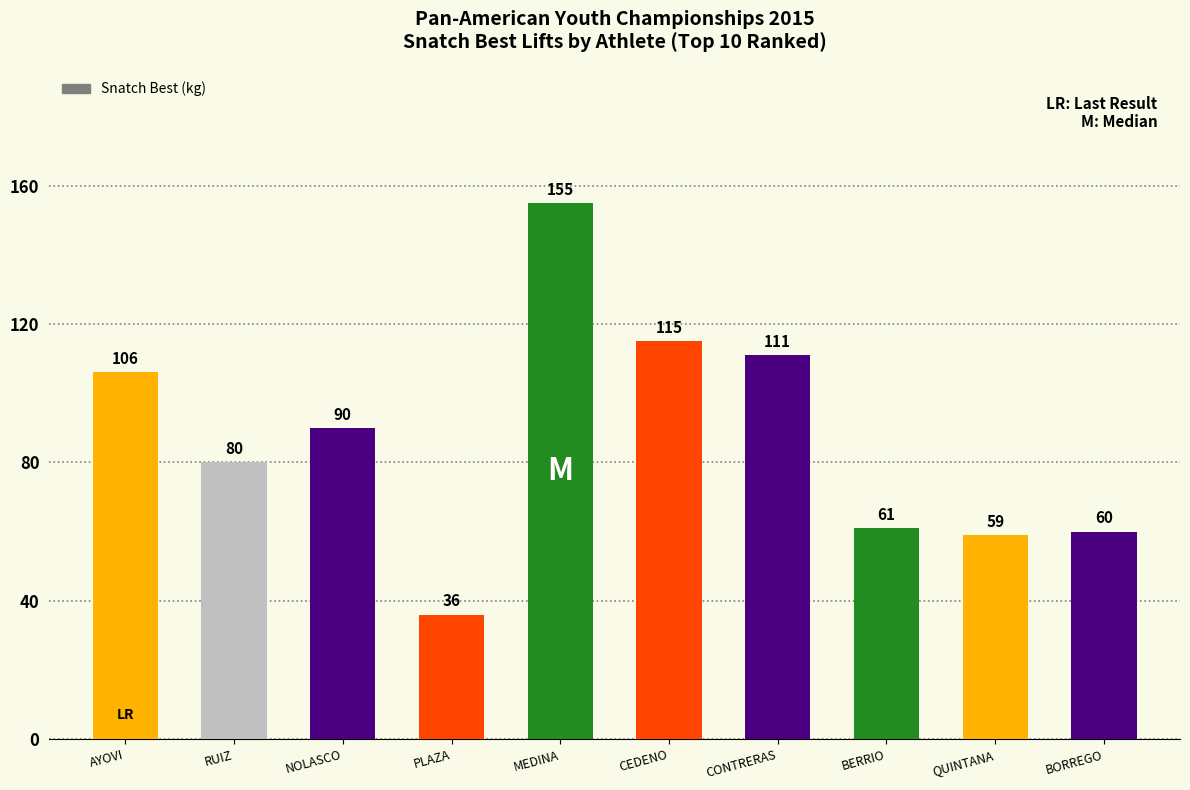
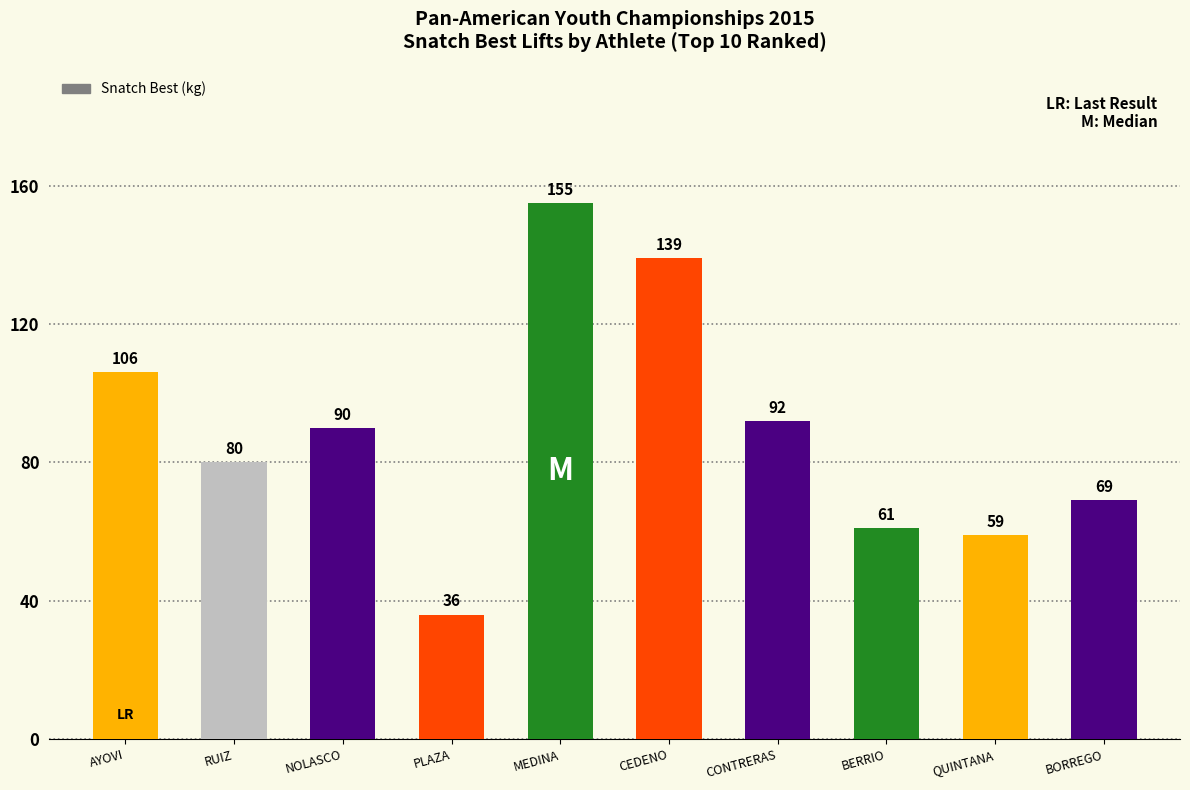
  {
    "AYOVI": 106,
    "RUIZ": 80,
    "NOLASCO": 90,
    "PLAZA": 36,
    "MEDINA": 155,
-   "CEDENO": 115,
-   "CONTRERAS": 111,
+   "CEDENO": 139,
+   "CONTRERAS": 92,
    "BERRIO": 61,
    "QUINTANA": 59,
-   "BORREGO": 60
+   "BORREGO": 69
  }
